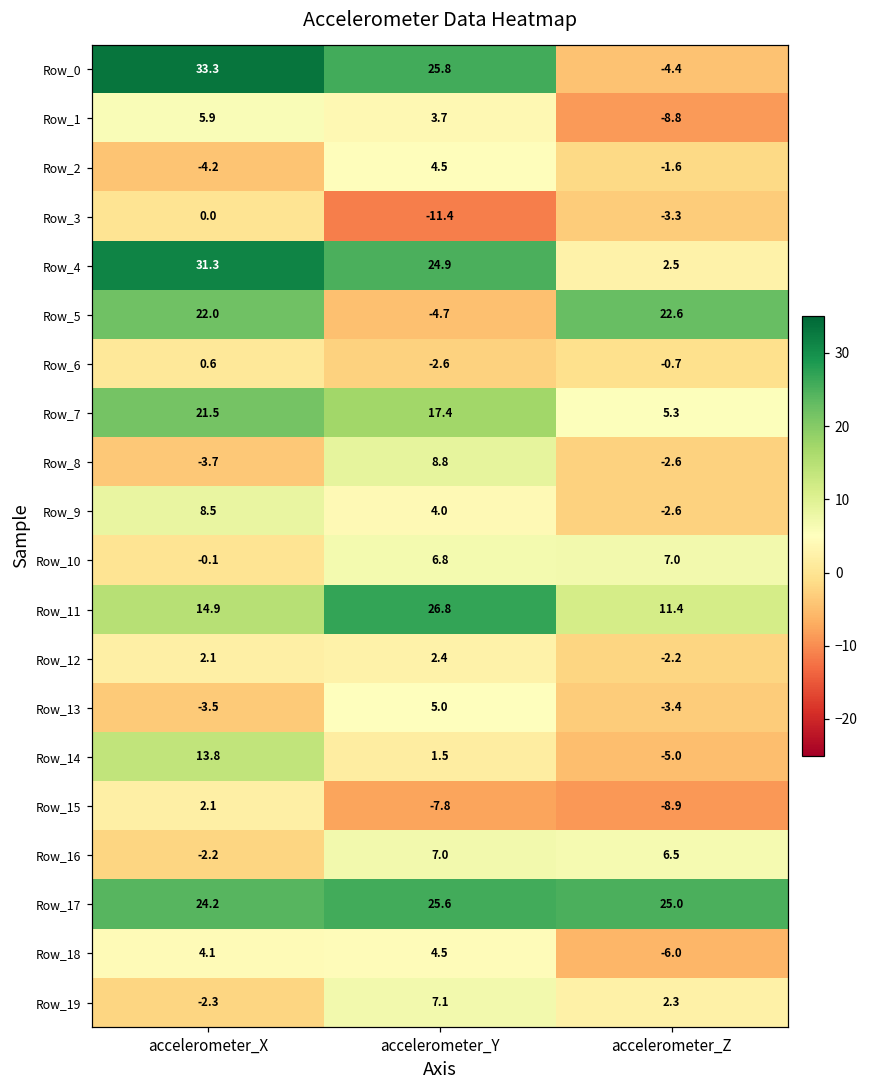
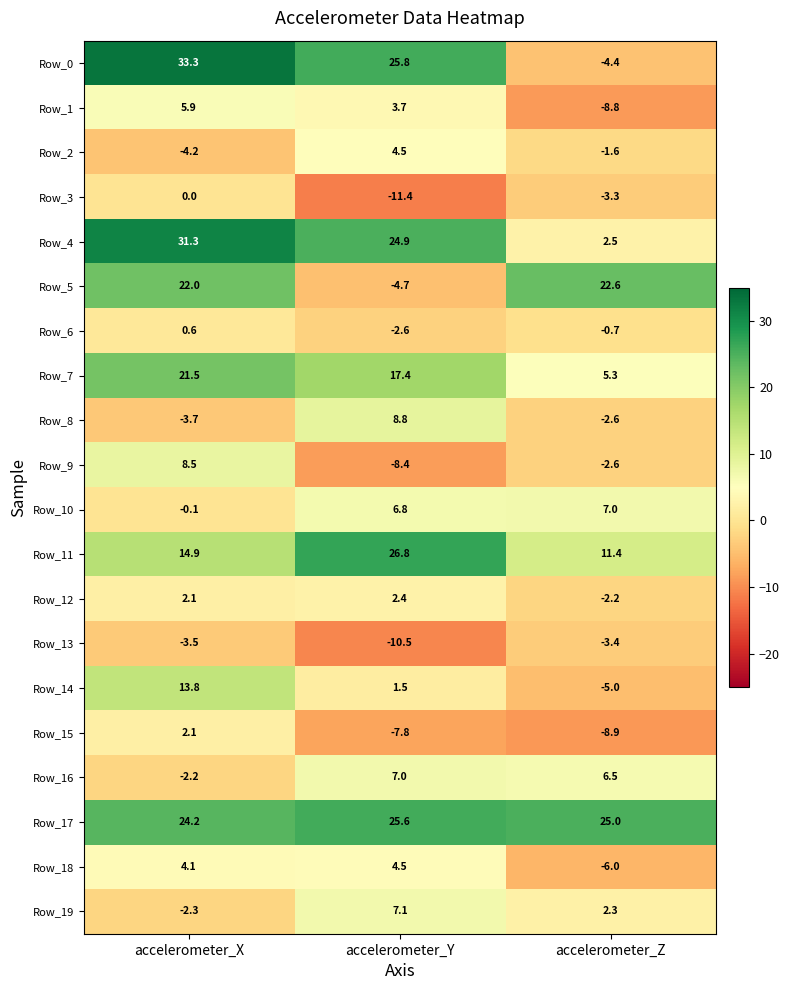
  {
    "Row_0": {
      "accelerometer_X": 33.3,
      "accelerometer_Y": 25.8,
      "accelerometer_Z": -4.4
    },
    "Row_1": {
      "accelerometer_X": 5.9,
      "accelerometer_Y": 3.7,
      "accelerometer_Z": -8.8
    },
    "Row_2": {
      "accelerometer_X": -4.2,
      "accelerometer_Y": 4.5,
      "accelerometer_Z": -1.6
    },
    "Row_3": {
      "accelerometer_X": 0.0,
      "accelerometer_Y": -11.4,
      "accelerometer_Z": -3.3
    },
    "Row_4": {
      "accelerometer_X": 31.3,
      "accelerometer_Y": 24.9,
      "accelerometer_Z": 2.5
    },
    "Row_5": {
      "accelerometer_X": 22.0,
      "accelerometer_Y": -4.7,
      "accelerometer_Z": 22.6
    },
    "Row_6": {
      "accelerometer_X": 0.6,
      "accelerometer_Y": -2.6,
      "accelerometer_Z": -0.7
    },
    "Row_7": {
      "accelerometer_X": 21.5,
      "accelerometer_Y": 17.4,
      "accelerometer_Z": 5.3
    },
    "Row_8": {
      "accelerometer_X": -3.7,
      "accelerometer_Y": 8.8,
      "accelerometer_Z": -2.6
    },
    "Row_9": {
      "accelerometer_X": 8.5,
-     "accelerometer_Y": 4.0,
+     "accelerometer_Y": -8.4,
      "accelerometer_Z": -2.6
    },
    "Row_10": {
      "accelerometer_X": -0.1,
      "accelerometer_Y": 6.8,
      "accelerometer_Z": 7.0
    },
    "Row_11": {
      "accelerometer_X": 14.9,
      "accelerometer_Y": 26.8,
      "accelerometer_Z": 11.4
    },
    "Row_12": {
      "accelerometer_X": 2.1,
      "accelerometer_Y": 2.4,
      "accelerometer_Z": -2.2
    },
    "Row_13": {
      "accelerometer_X": -3.5,
-     "accelerometer_Y": 5.0,
+     "accelerometer_Y": -10.5,
      "accelerometer_Z": -3.4
    },
    "Row_14": {
      "accelerometer_X": 13.8,
      "accelerometer_Y": 1.5,
      "accelerometer_Z": -5.0
    },
    "Row_15": {
      "accelerometer_X": 2.1,
      "accelerometer_Y": -7.8,
      "accelerometer_Z": -8.9
    },
    "Row_16": {
      "accelerometer_X": -2.2,
      "accelerometer_Y": 7.0,
      "accelerometer_Z": 6.5
    },
    "Row_17": {
      "accelerometer_X": 24.2,
      "accelerometer_Y": 25.6,
      "accelerometer_Z": 25.0
    },
    "Row_18": {
      "accelerometer_X": 4.1,
      "accelerometer_Y": 4.5,
      "accelerometer_Z": -6.0
    },
    "Row_19": {
      "accelerometer_X": -2.3,
      "accelerometer_Y": 7.1,
      "accelerometer_Z": 2.3
    }
  }
